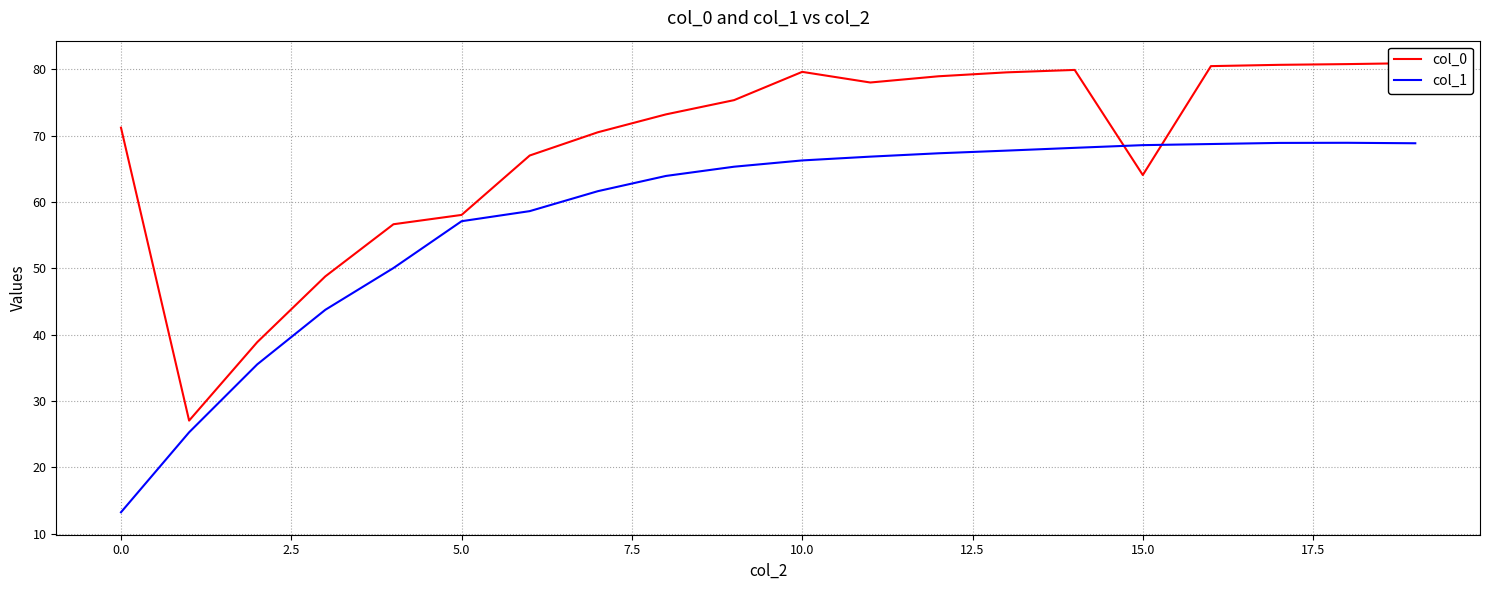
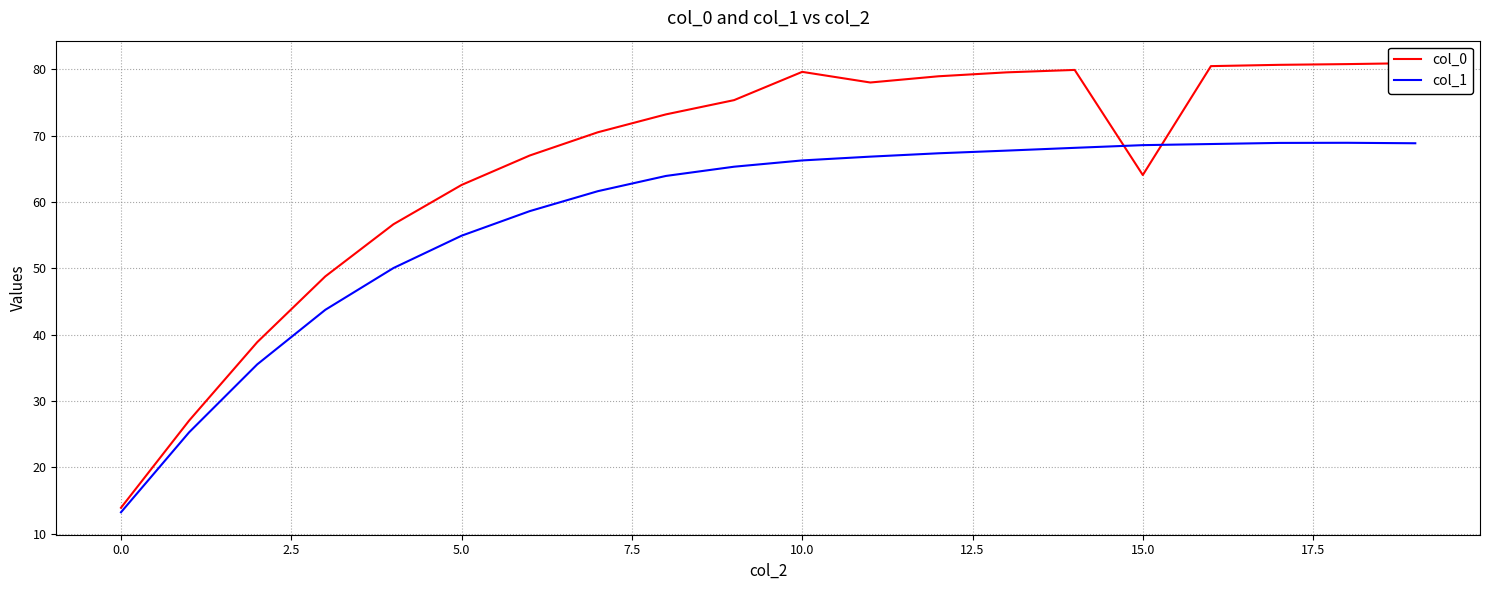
  {
    "col_0": {
-     "0.0": 71,
-     "5.0": 58,
+     "0.0": 14,
+     "5.0": 63,
      "10.0": 80,
      "15.0": 64
    },
    "col_1": {
      "0.0": 13,
-     "5.0": 57,
+     "5.0": 55,
      "10.0": 66,
      "15.0": 69
    }
  }
